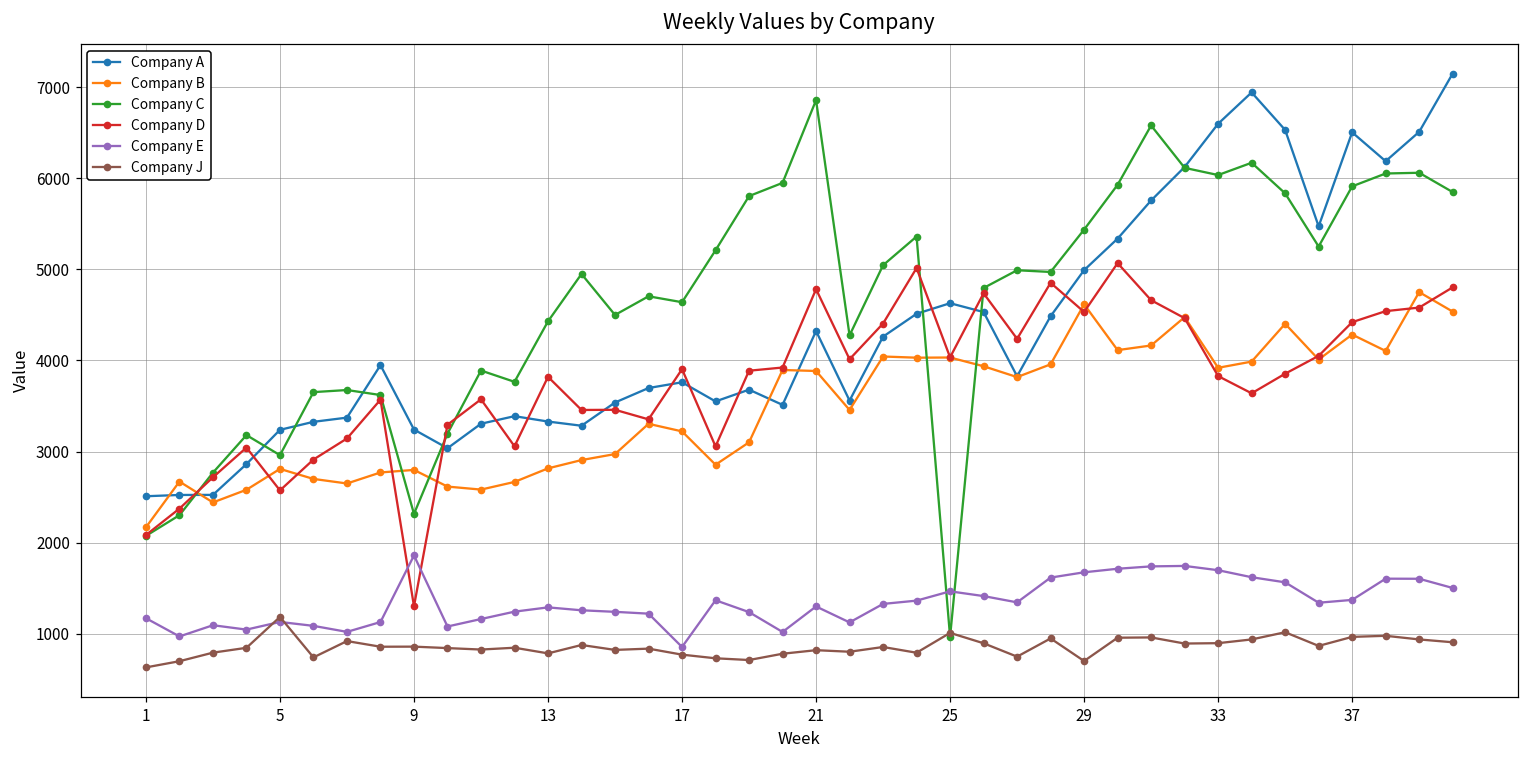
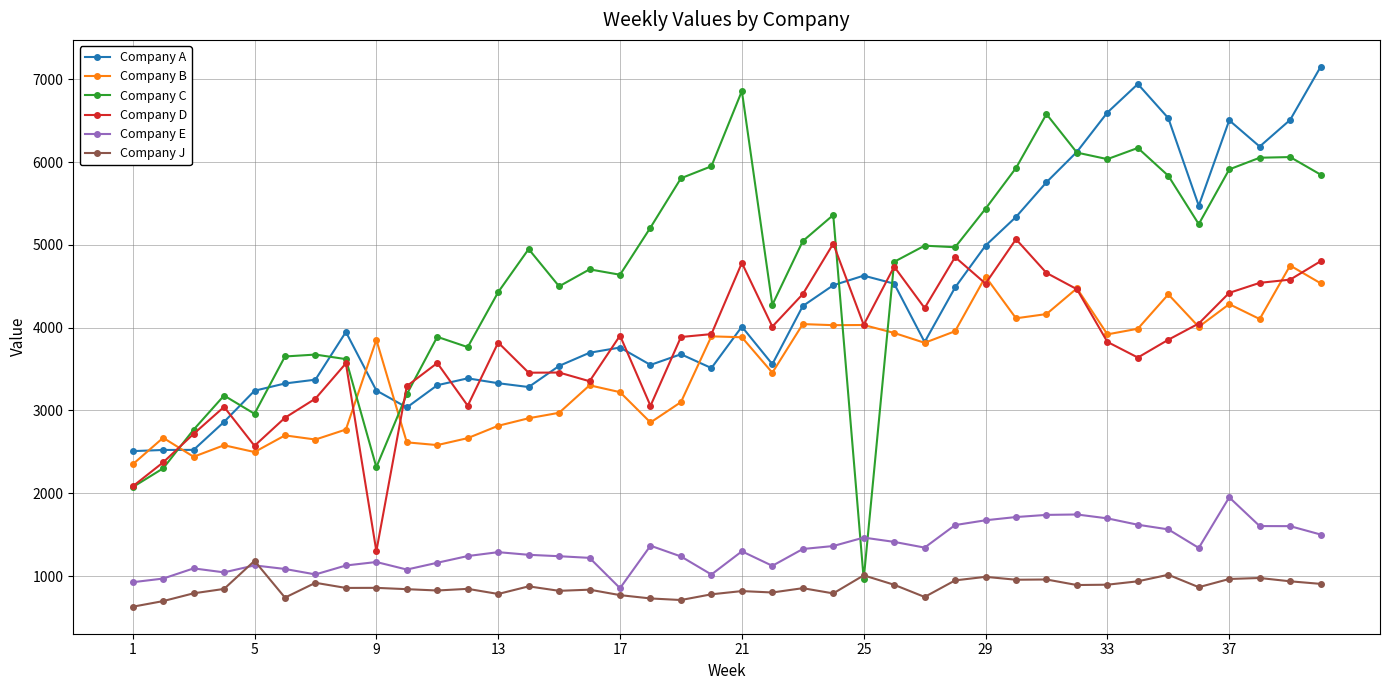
  {
    "Company A": {
      "1": 2500,
      "5": 3200,
      "9": 3200,
      "13": 3300,
      "17": 3800,
-     "21": 4300,
+     "21": 4000,
      "25": 4600,
      "29": 5000,
      "33": 6600,
      "37": 6500
    },
    "Company B": {
-     "1": 2200,
-     "5": 2800,
-     "9": 2800,
+     "1": 2300,
+     "5": 2500,
+     "9": 3900,
      "13": 2800,
      "17": 3200,
      "21": 3900,
      "29": 4600,
      "33": 3900,
      "37": 4300
    },
    "Company C": {
      "5": 3000,
      "9": 2300,
      "13": 4400,
      "17": 4600,
      "21": 6900,
      "25": 1000,
      "29": 5400,
      "33": 6000,
      "37": 5900
    },
    "Company D": {
      "5": 2600,
      "9": 1300,
      "13": 3800,
      "17": 3900,
      "21": 4800,
      "29": 4500,
      "33": 3800,
      "37": 4400
    },
    "Company E": {
-     "1": 1200,
+     "1": 900,
      "5": 1100,
-     "9": 1900,
+     "9": 1200,
      "13": 1300,
      "17": 900,
      "21": 1300,
      "25": 1500,
      "29": 1700,
      "33": 1700,
-     "37": 1400
+     "37": 2000
    },
    "Company J": {
      "1": 600,
      "5": 1200,
      "9": 900,
      "13": 800,
      "17": 800,
      "21": 800,
      "25": 1000,
-     "29": 700,
+     "29": 1000,
      "33": 900,
      "37": 1000
    }
  }
